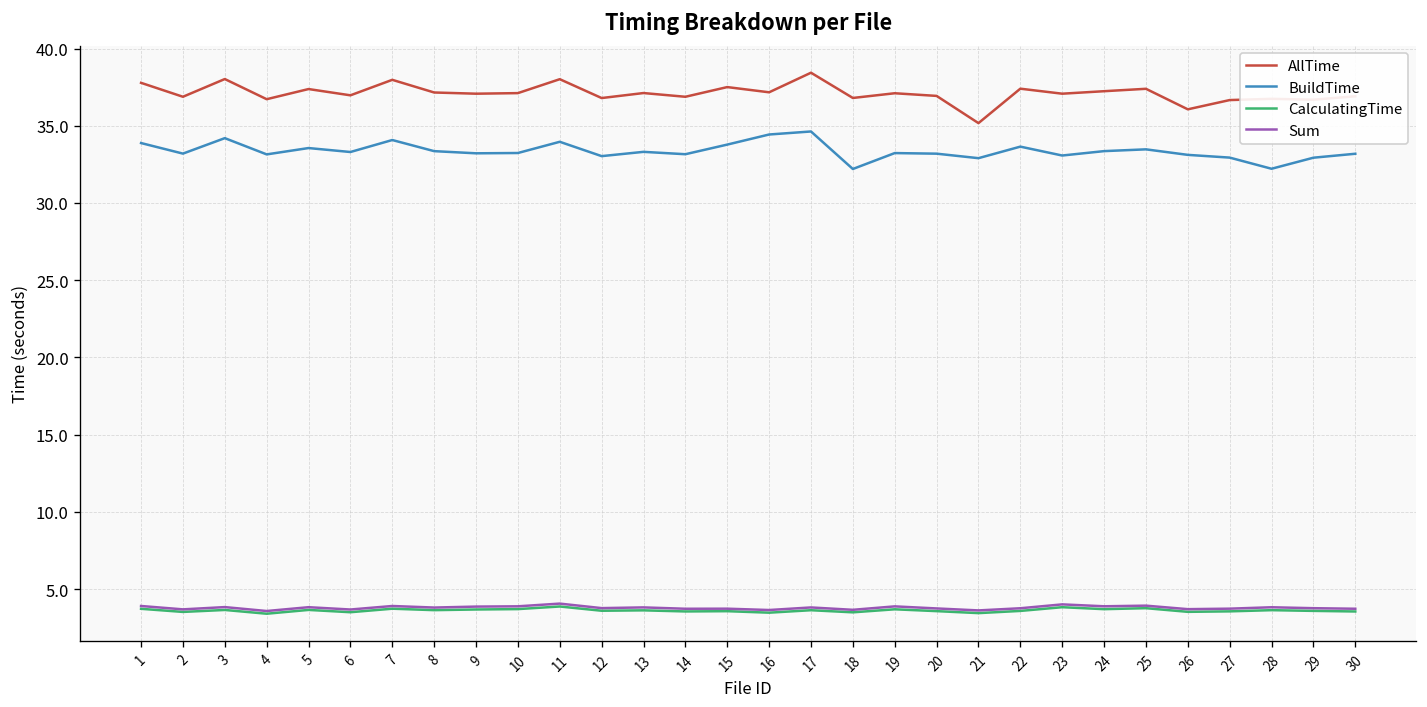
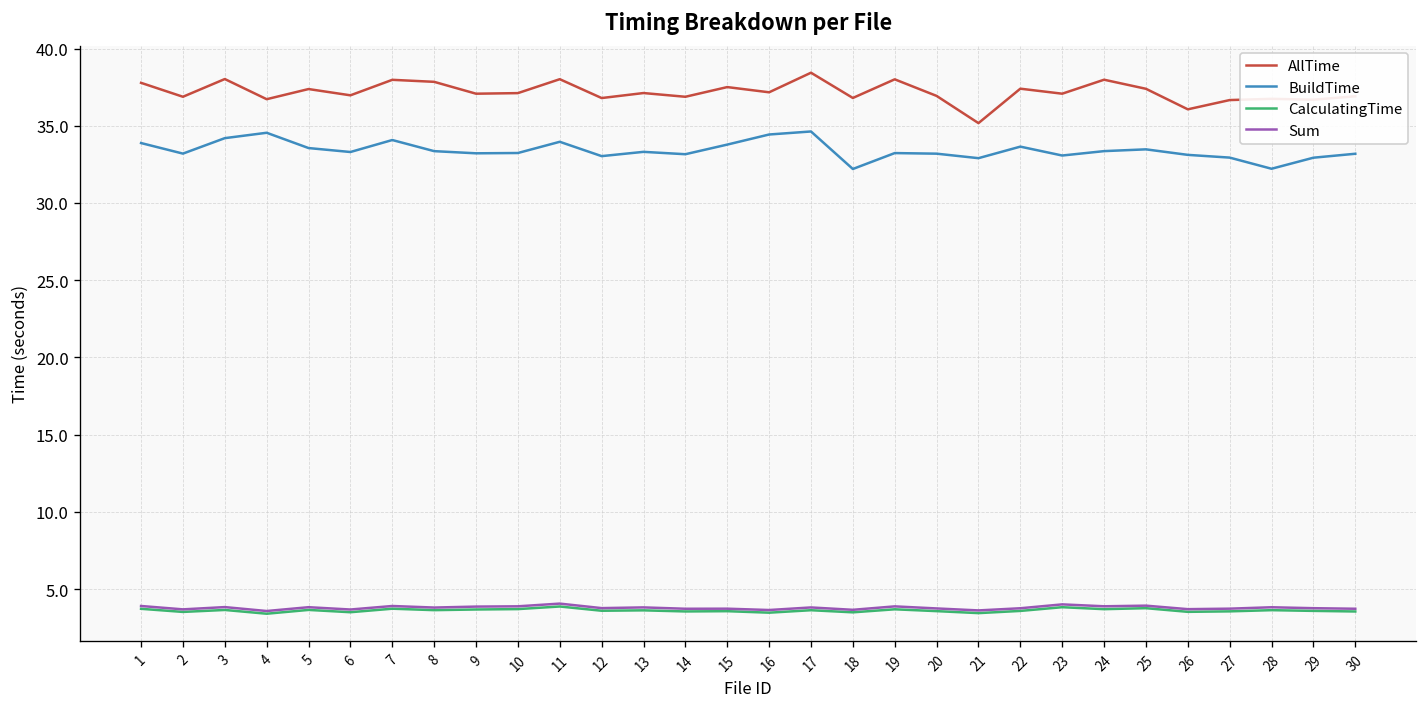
  {
    "AllTime": {
      "1": 37.8,
      "2": 36.9,
      "3": 38.0,
      "4": 36.7,
      "5": 37.4,
      "6": 37.0,
      "7": 38.0,
-     "8": 37.2,
+     "8": 37.8,
      "9": 37.1,
      "10": 37.1,
      "11": 38.0,
      "12": 36.8,
      "13": 37.1,
      "14": 36.9,
      "15": 37.5,
      "16": 37.2,
      "17": 38.4,
      "18": 36.8,
-     "19": 37.1,
+     "19": 38.0,
      "20": 36.9,
      "21": 35.2,
      "22": 37.4,
      "23": 37.1,
-     "24": 37.2,
+     "24": 38.0,
      "25": 37.4,
      "26": 36.1,
      "27": 36.7
    },
    "BuildTime": {
      "1": 33.9,
      "2": 33.2,
      "3": 34.2,
-     "4": 33.1,
+     "4": 34.5,
      "5": 33.6,
      "6": 33.3,
      "7": 34.1,
      "8": 33.4,
      "9": 33.2,
      "10": 33.2,
      "11": 34.0,
      "12": 33.0,
      "13": 33.3,
      "14": 33.2,
      "15": 33.8,
      "16": 34.4,
      "17": 34.6,
      "18": 32.2,
      "19": 33.2,
      "20": 33.2,
      "21": 32.9,
      "22": 33.7,
      "23": 33.1,
      "24": 33.4,
      "25": 33.5,
      "26": 33.1,
      "27": 32.9,
      "28": 32.2,
      "29": 32.9,
      "30": 33.2
    }
  }
